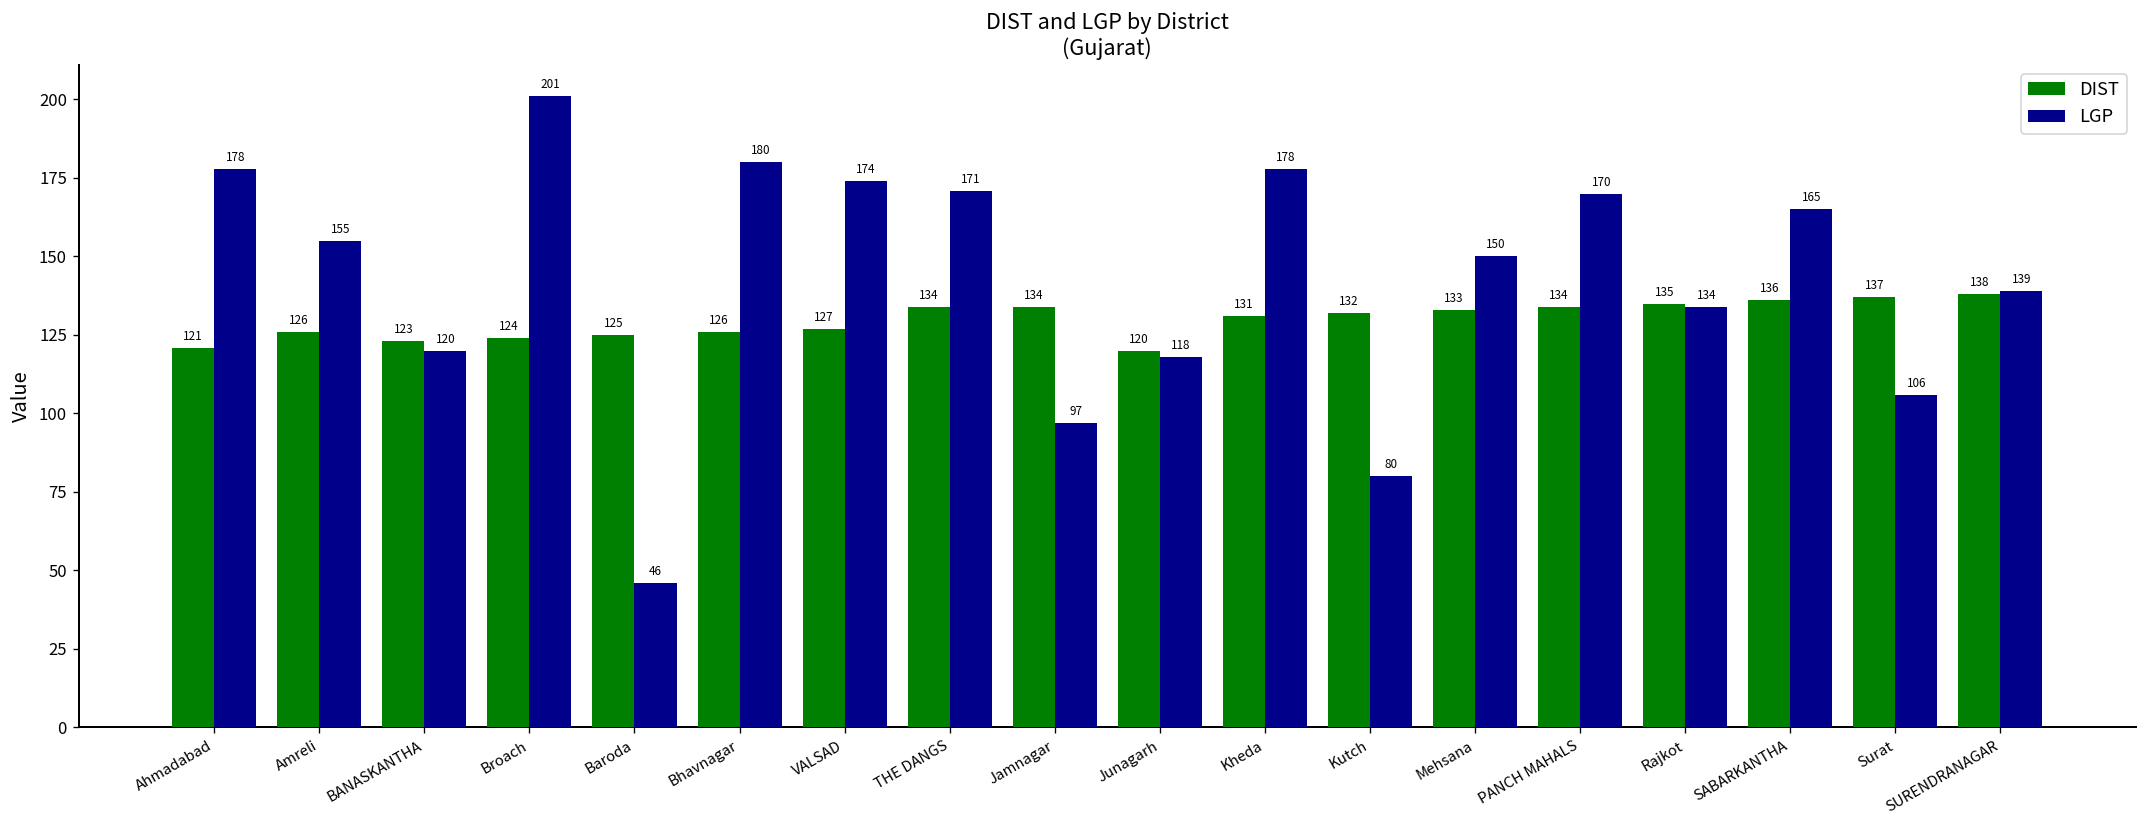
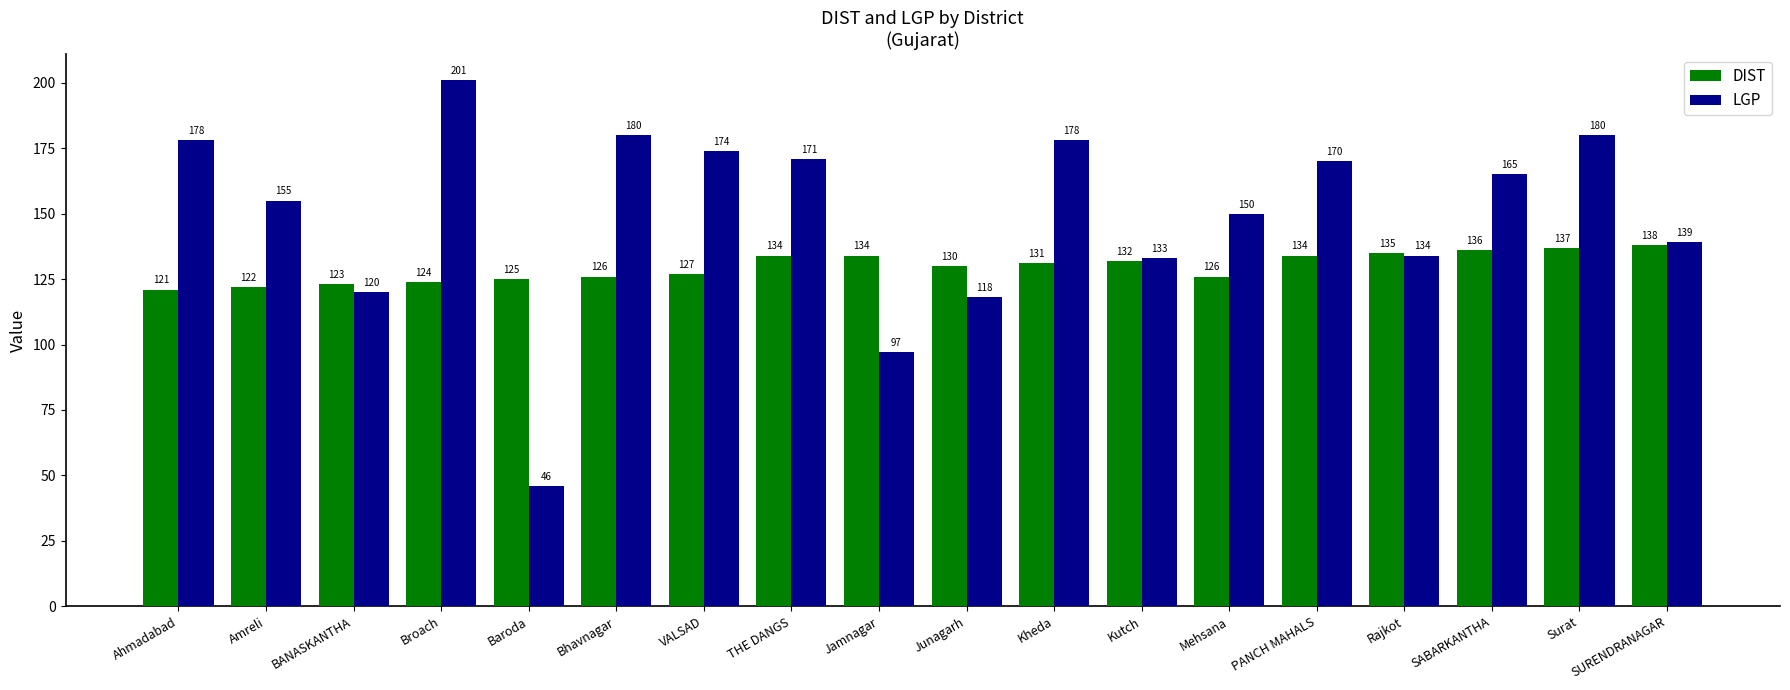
  {
    "DIST": {
      "Ahmadabad": 121,
-     "Amreli": 126,
+     "Amreli": 122,
      "BANASKANTHA": 123,
      "Broach": 124,
      "Baroda": 125,
      "Bhavnagar": 126,
      "VALSAD": 127,
      "THE DANGS": 134,
      "Jamnagar": 134,
-     "Junagarh": 120,
+     "Junagarh": 130,
      "Kheda": 131,
      "Kutch": 132,
-     "Mehsana": 133,
+     "Mehsana": 126,
      "PANCH MAHALS": 134,
      "Rajkot": 135,
      "SABARKANTHA": 136,
      "Surat": 137,
      "SURENDRANAGAR": 138
    },
    "LGP": {
      "Ahmadabad": 178,
      "Amreli": 155,
      "BANASKANTHA": 120,
      "Broach": 201,
      "Baroda": 46,
      "Bhavnagar": 180,
      "VALSAD": 174,
      "THE DANGS": 171,
      "Jamnagar": 97,
      "Junagarh": 118,
      "Kheda": 178,
-     "Kutch": 80,
+     "Kutch": 133,
      "Mehsana": 150,
      "PANCH MAHALS": 170,
      "Rajkot": 134,
      "SABARKANTHA": 165,
-     "Surat": 106,
+     "Surat": 180,
      "SURENDRANAGAR": 139
    }
  }
